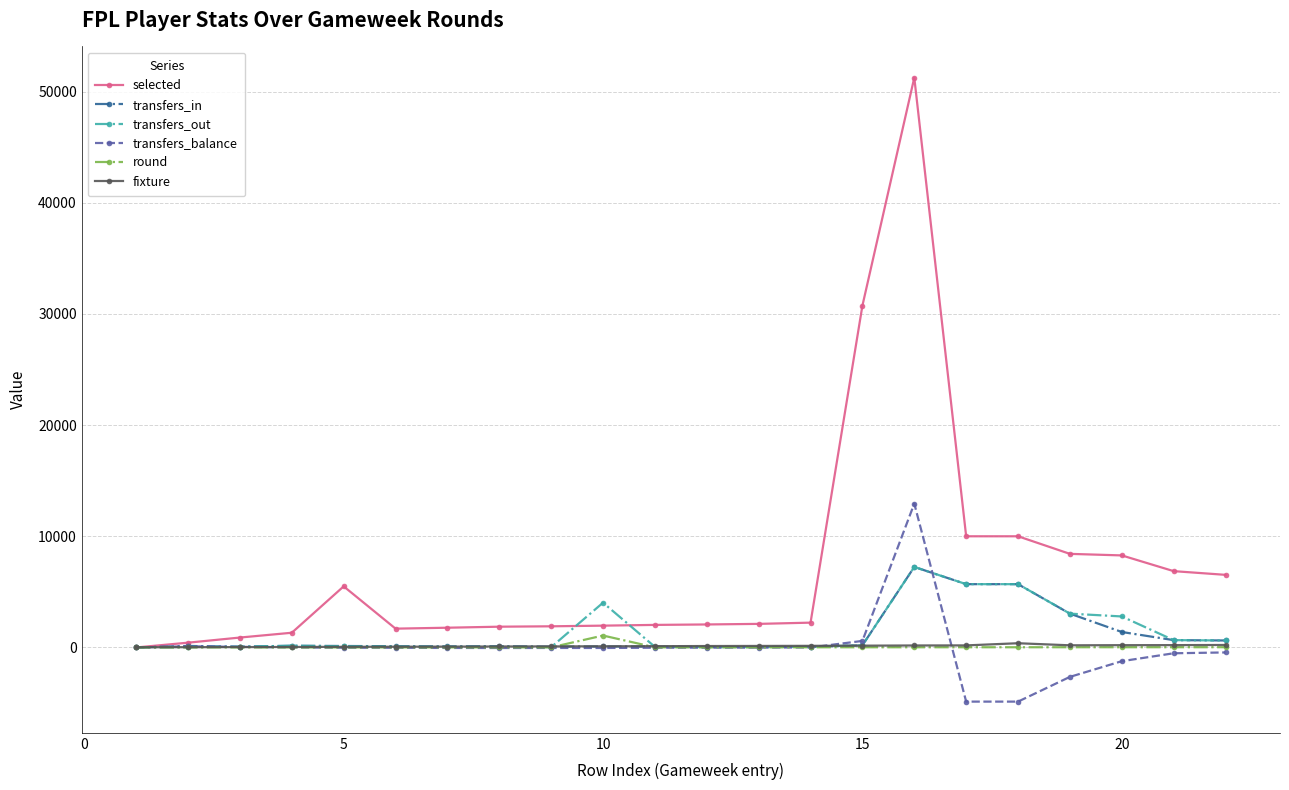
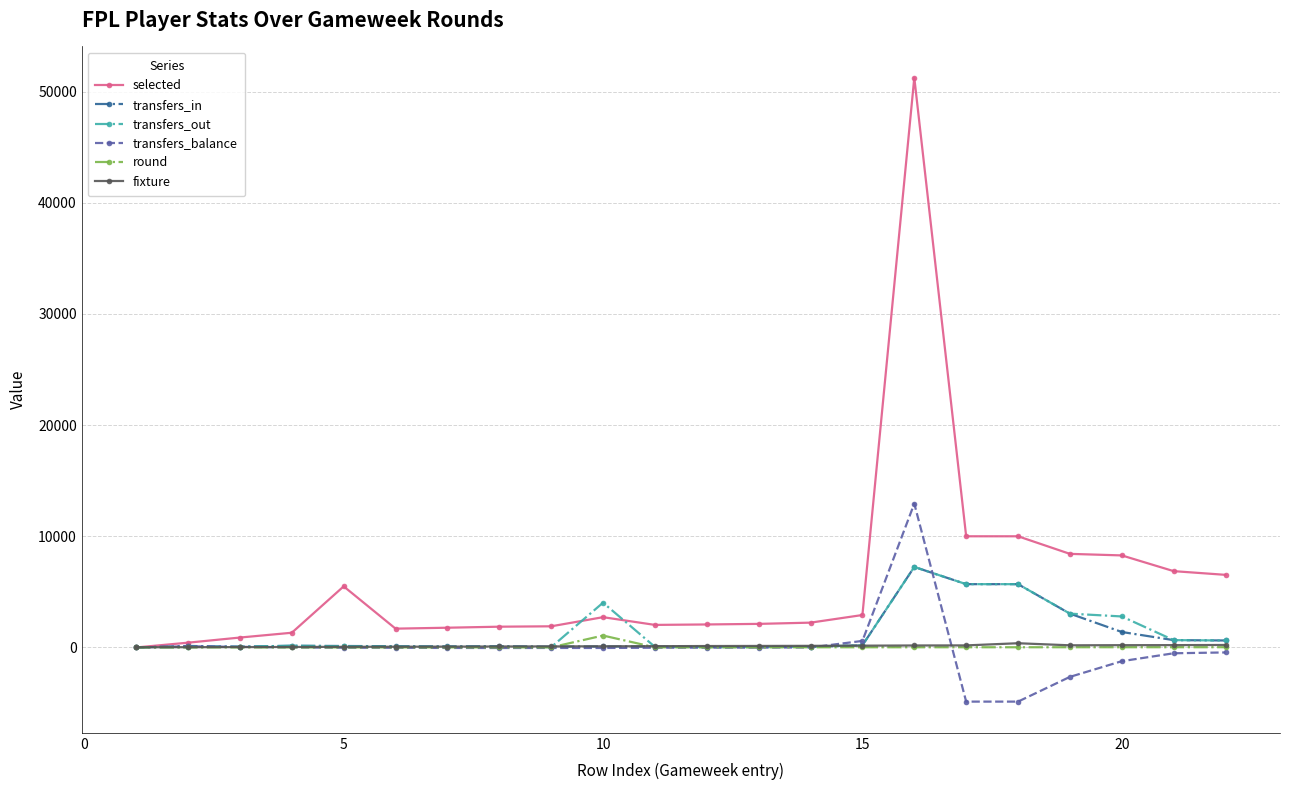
  {
    "selected": {
      "5": 5500,
-     "10": 2000,
-     "15": 30700,
+     "10": 2700,
+     "15": 2900,
      "20": 8300
    },
    "transfers_out": {
      "10": 4000,
      "20": 2800
    },
    "round": {
      "10": 1100
    }
  }
